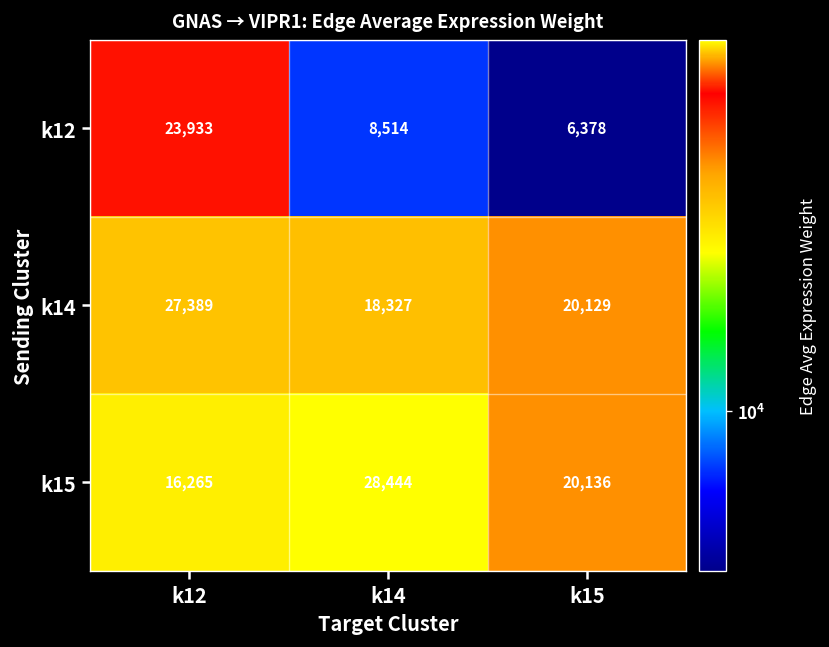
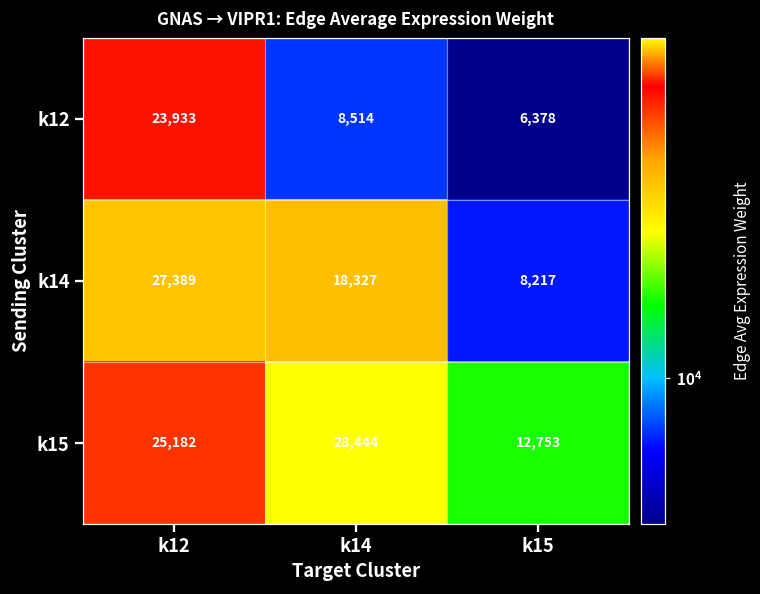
  {
    "k12": {
      "k12": "23,933",
      "k14": "8,514",
      "k15": "6,378"
    },
    "k14": {
      "k12": "27,389",
      "k14": "18,327",
-     "k15": "20,129"
+     "k15": "8,217"
    },
    "k15": {
-     "k12": "16,265",
+     "k12": "25,182",
      "k14": "28,444",
-     "k15": "20,136"
+     "k15": "12,753"
    }
  }
